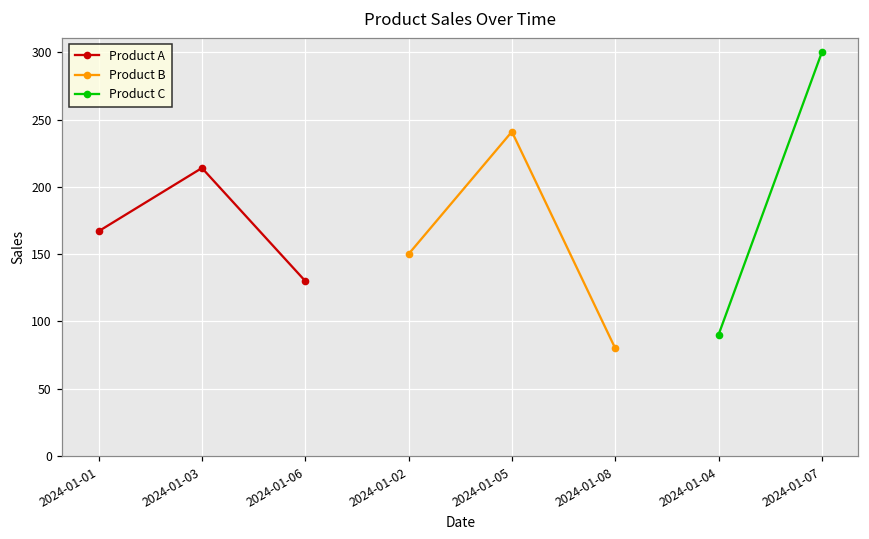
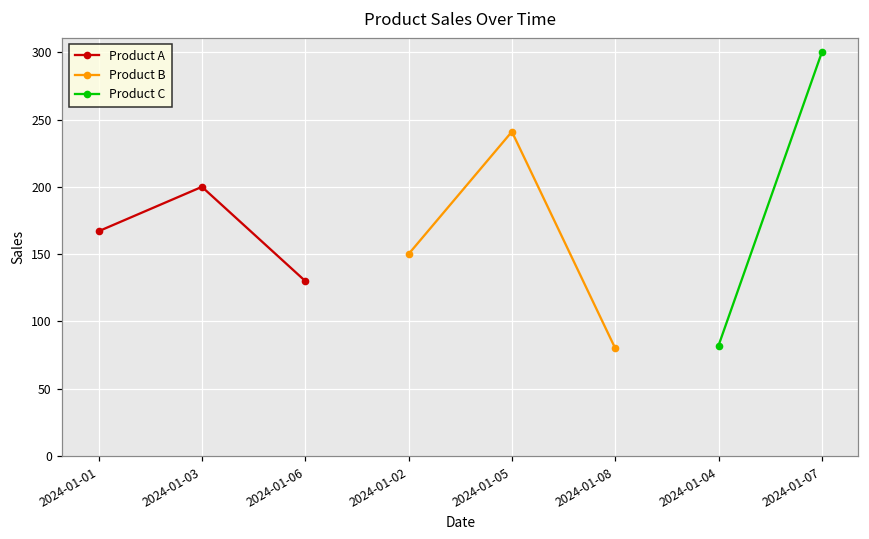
  {
    "Product A": {
      "2024-01-01": 167,
-     "2024-01-03": 214,
+     "2024-01-03": 200,
      "2024-01-06": 130
    },
    "Product B": {
      "2024-01-02": 150,
      "2024-01-05": 241,
      "2024-01-08": 80
    },
    "Product C": {
-     "2024-01-04": 90,
+     "2024-01-04": 82,
      "2024-01-07": 300
    }
  }
